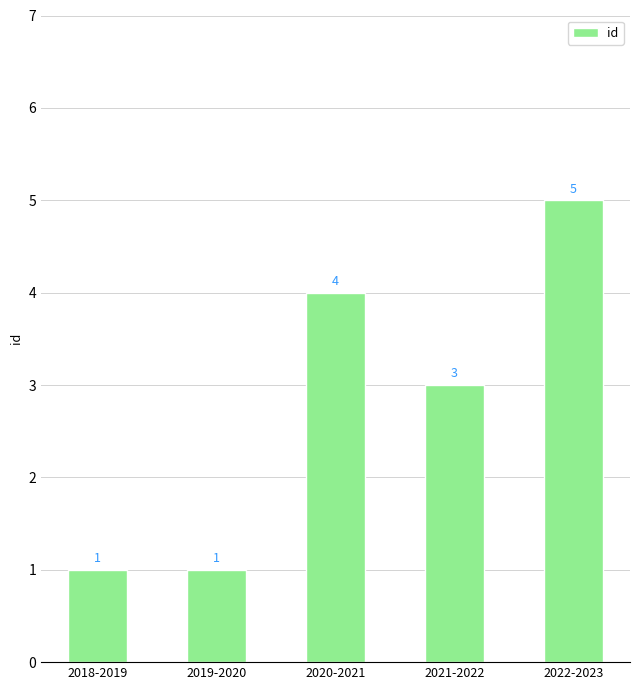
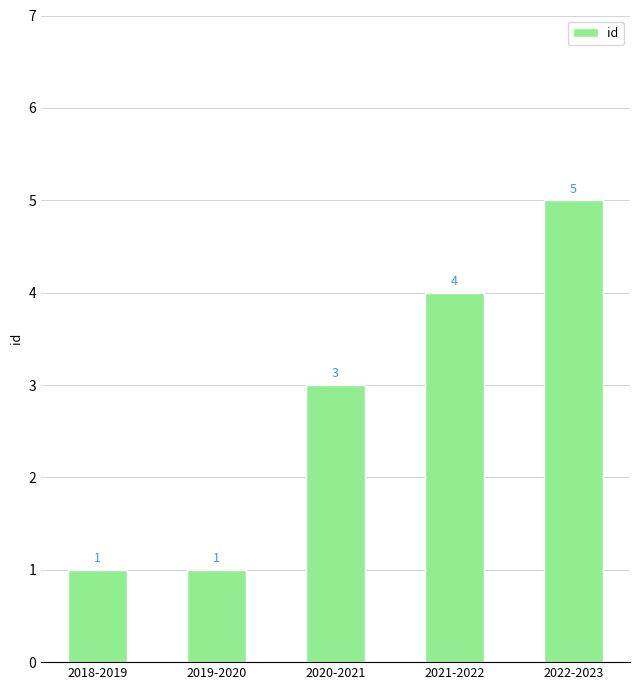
  {
    "2018-2019": 1,
    "2019-2020": 1,
-   "2020-2021": 4,
-   "2021-2022": 3,
+   "2020-2021": 3,
+   "2021-2022": 4,
    "2022-2023": 5
  }
